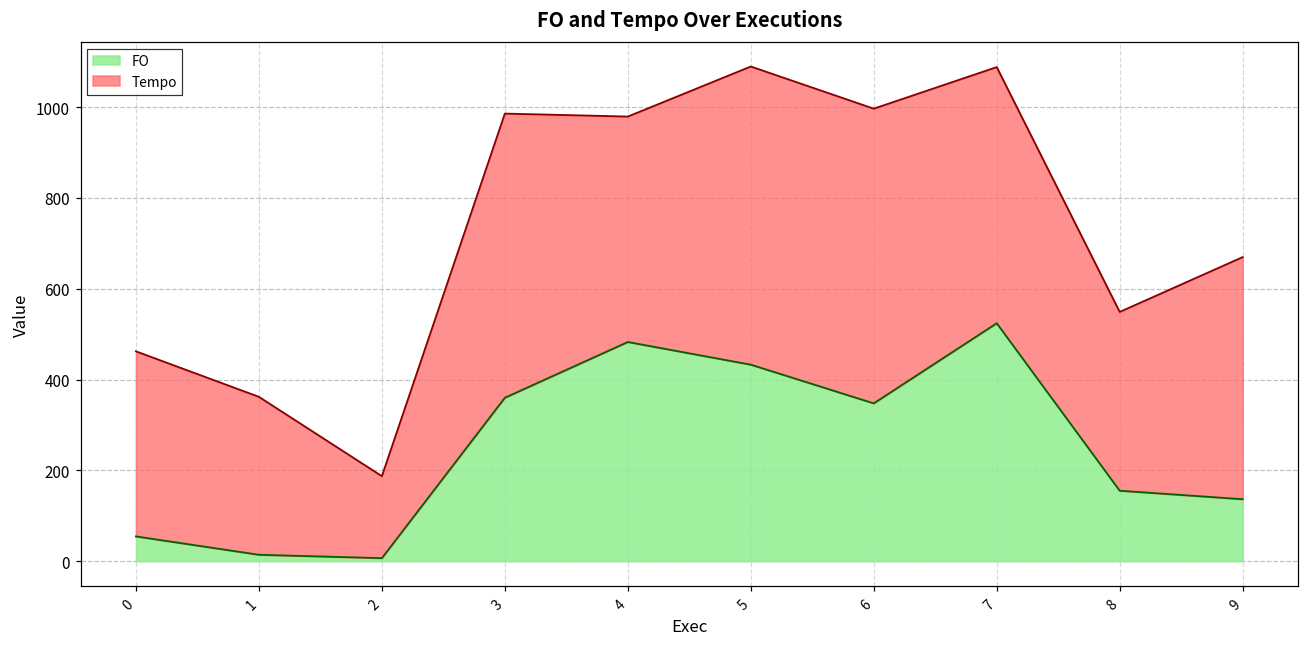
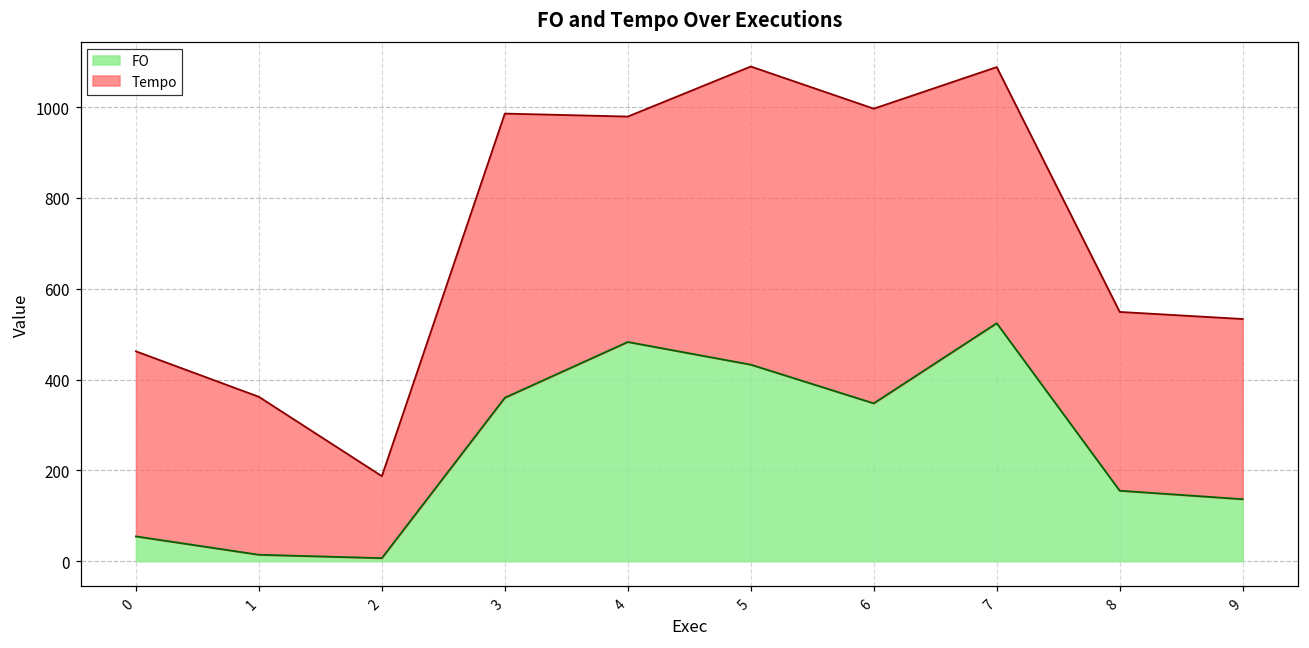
  {
    "FO": {
      "0": 50,
      "1": 10,
      "2": 10,
      "3": 360,
      "4": 480,
      "5": 430,
      "6": 350,
      "7": 520,
      "8": 160,
      "9": 140
    },
    "Tempo": {
      "0": 410,
      "1": 350,
      "2": 180,
      "3": 630,
      "4": 500,
      "5": 660,
      "6": 650,
      "7": 560,
      "8": 390,
-     "9": 530
+     "9": 400
    }
  }
